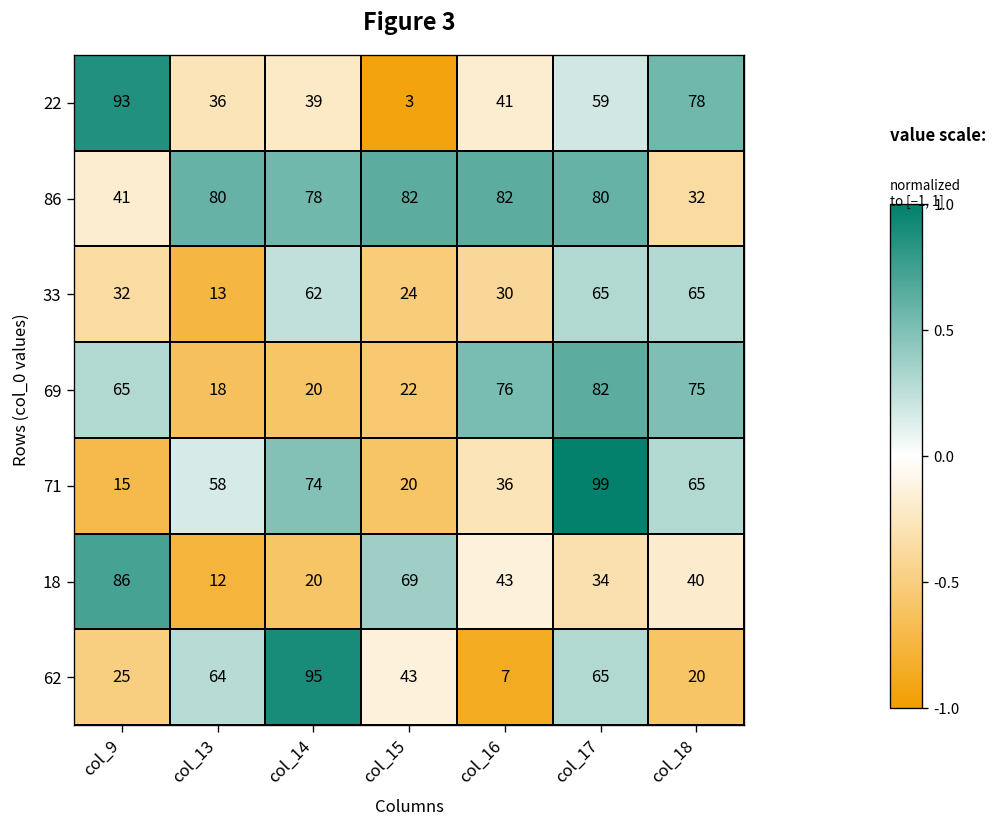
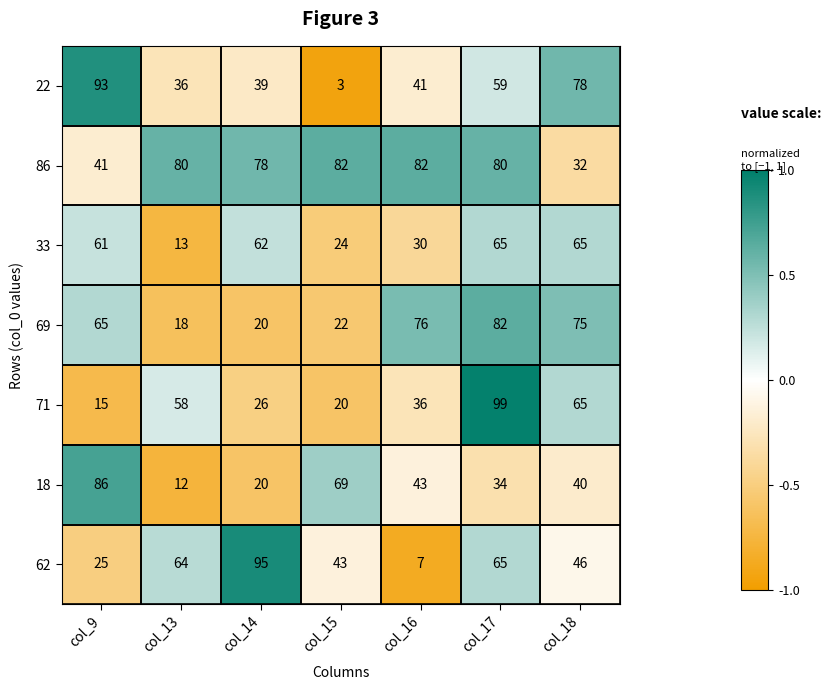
  {
    "22": {
      "col_9": 93,
      "col_13": 36,
      "col_14": 39,
      "col_15": 3,
      "col_16": 41,
      "col_17": 59,
      "col_18": 78
    },
    "86": {
      "col_9": 41,
      "col_13": 80,
      "col_14": 78,
      "col_15": 82,
      "col_16": 82,
      "col_17": 80,
      "col_18": 32
    },
    "33": {
-     "col_9": 32,
+     "col_9": 61,
      "col_13": 13,
      "col_14": 62,
      "col_15": 24,
      "col_16": 30,
      "col_17": 65,
      "col_18": 65
    },
    "69": {
      "col_9": 65,
      "col_13": 18,
      "col_14": 20,
      "col_15": 22,
      "col_16": 76,
      "col_17": 82,
      "col_18": 75
    },
    "71": {
      "col_9": 15,
      "col_13": 58,
-     "col_14": 74,
+     "col_14": 26,
      "col_15": 20,
      "col_16": 36,
      "col_17": 99,
      "col_18": 65
    },
    "18": {
      "col_9": 86,
      "col_13": 12,
      "col_14": 20,
      "col_15": 69,
      "col_16": 43,
      "col_17": 34,
      "col_18": 40
    },
    "62": {
      "col_9": 25,
      "col_13": 64,
      "col_14": 95,
      "col_15": 43,
      "col_16": 7,
      "col_17": 65,
-     "col_18": 20
+     "col_18": 46
    }
  }
